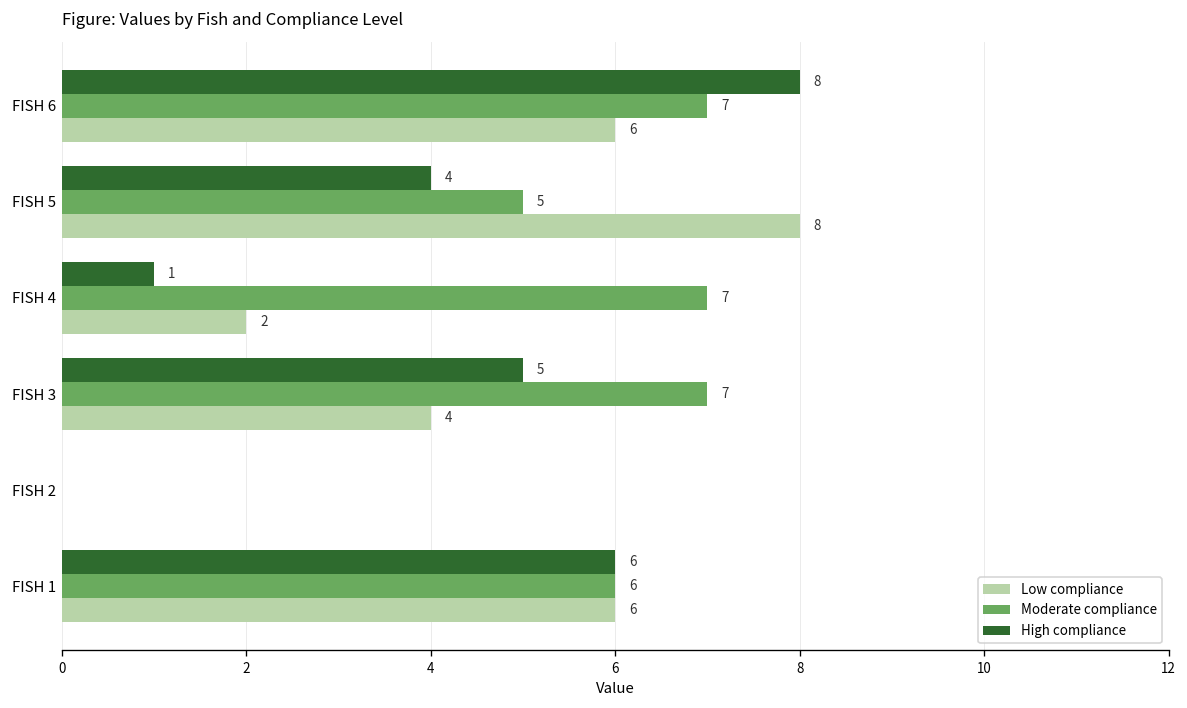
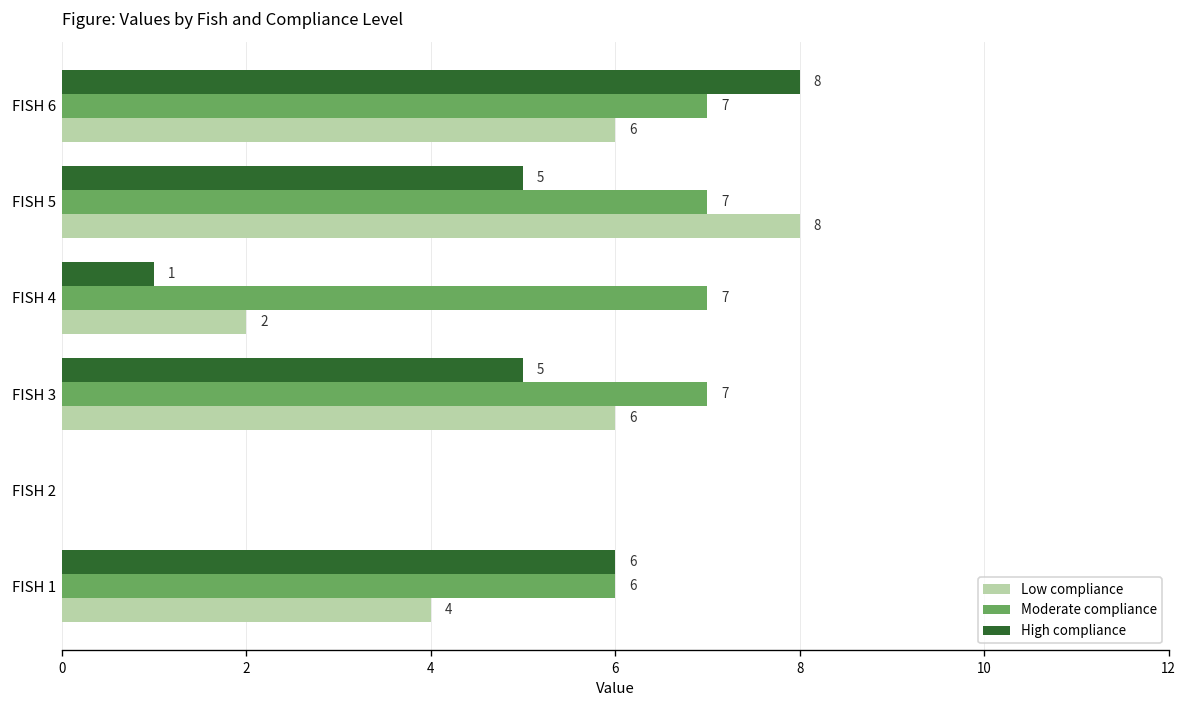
  {
    "Low compliance": {
      "FISH 6": 6,
      "FISH 5": 8,
      "FISH 4": 2,
-     "FISH 3": 4,
-     "FISH 1": 6
+     "FISH 3": 6,
+     "FISH 1": 4
    },
    "Moderate compliance": {
      "FISH 6": 7,
-     "FISH 5": 5,
+     "FISH 5": 7,
      "FISH 4": 7,
      "FISH 3": 7,
      "FISH 1": 6
    },
    "High compliance": {
      "FISH 6": 8,
-     "FISH 5": 4,
+     "FISH 5": 5,
      "FISH 4": 1,
      "FISH 3": 5,
      "FISH 1": 6
    }
  }
